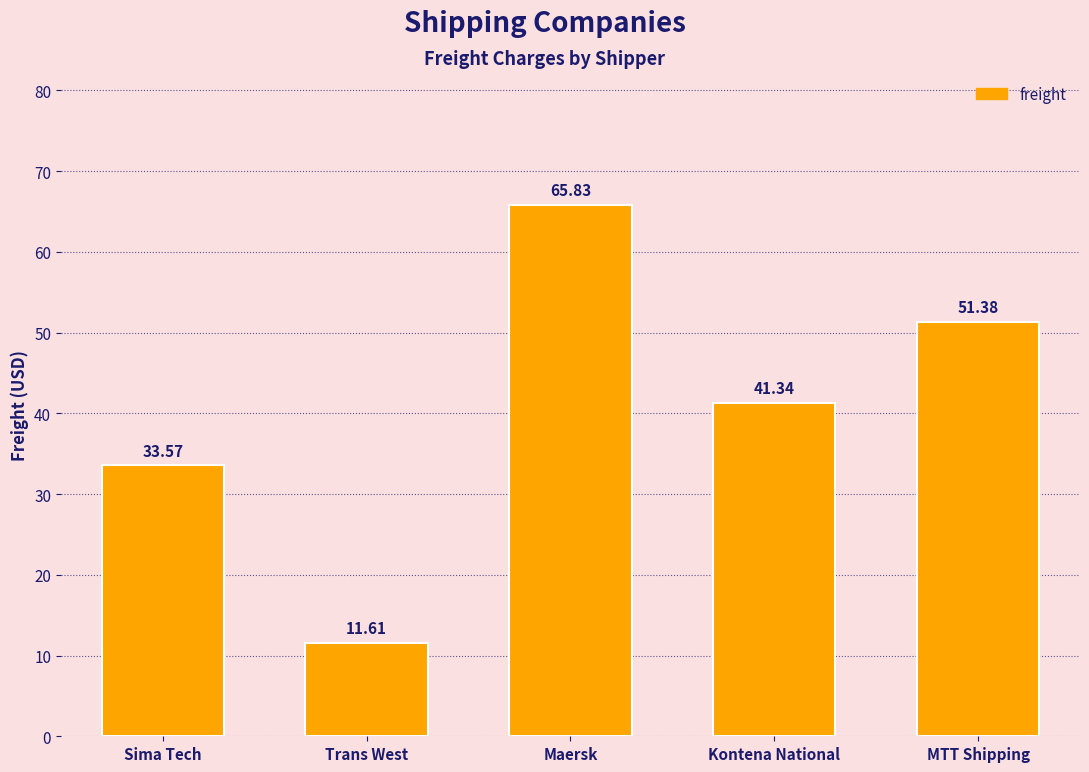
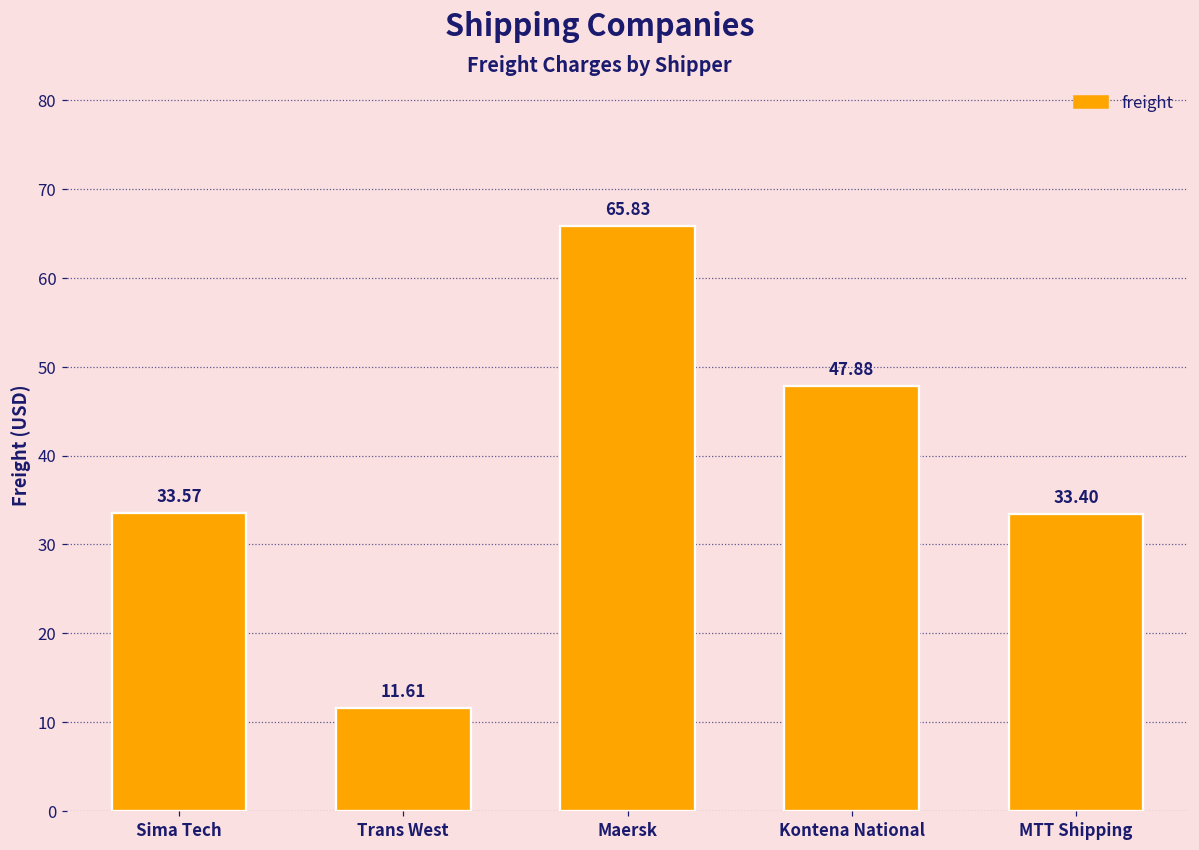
  {
    "Sima Tech": 33.57,
    "Trans West": 11.61,
    "Maersk": 65.83,
-   "Kontena National": 41.34,
-   "MTT Shipping": 51.38
+   "Kontena National": 47.88,
+   "MTT Shipping": 33.40
  }
